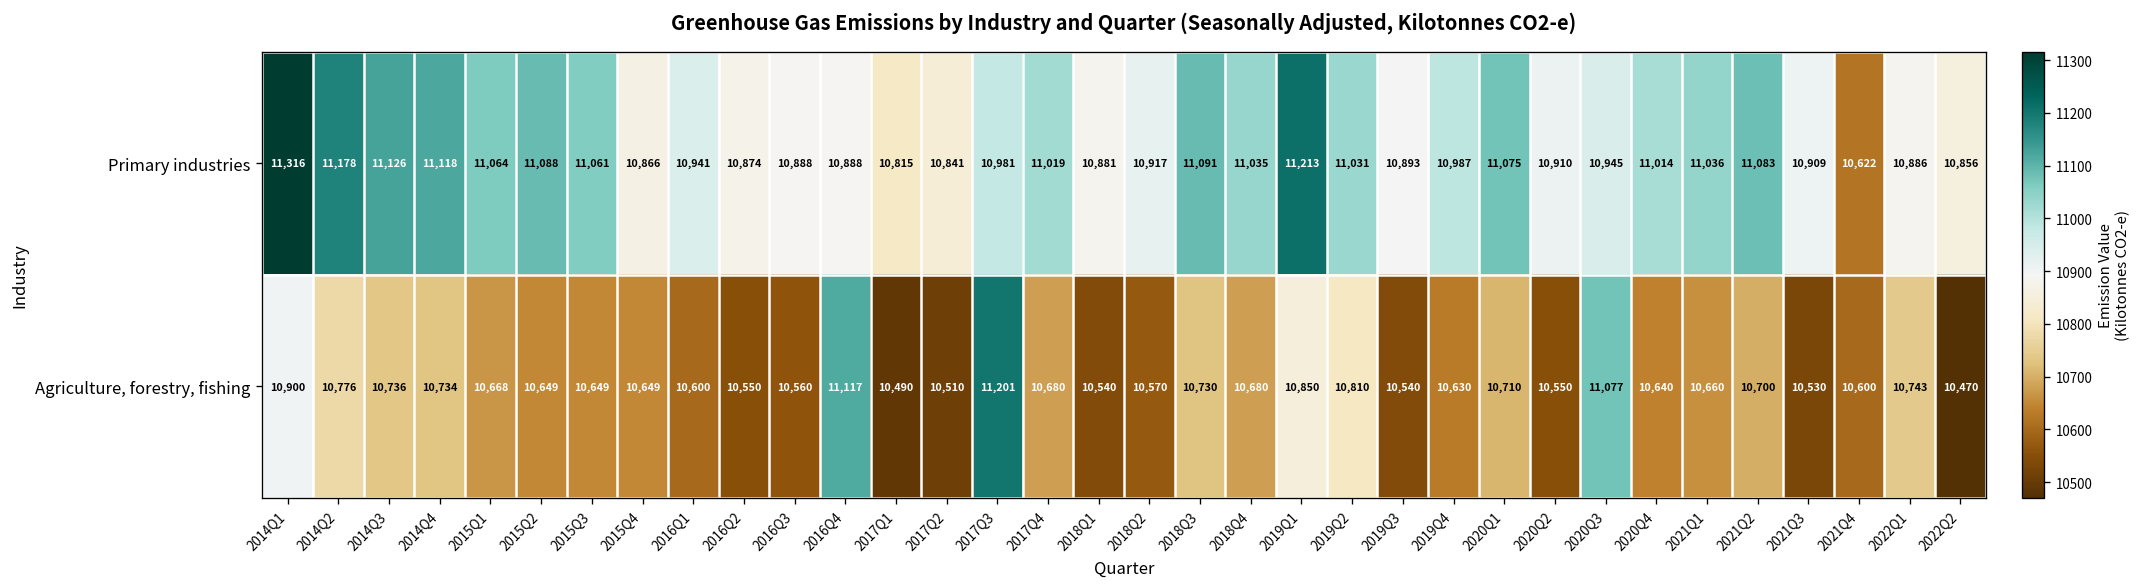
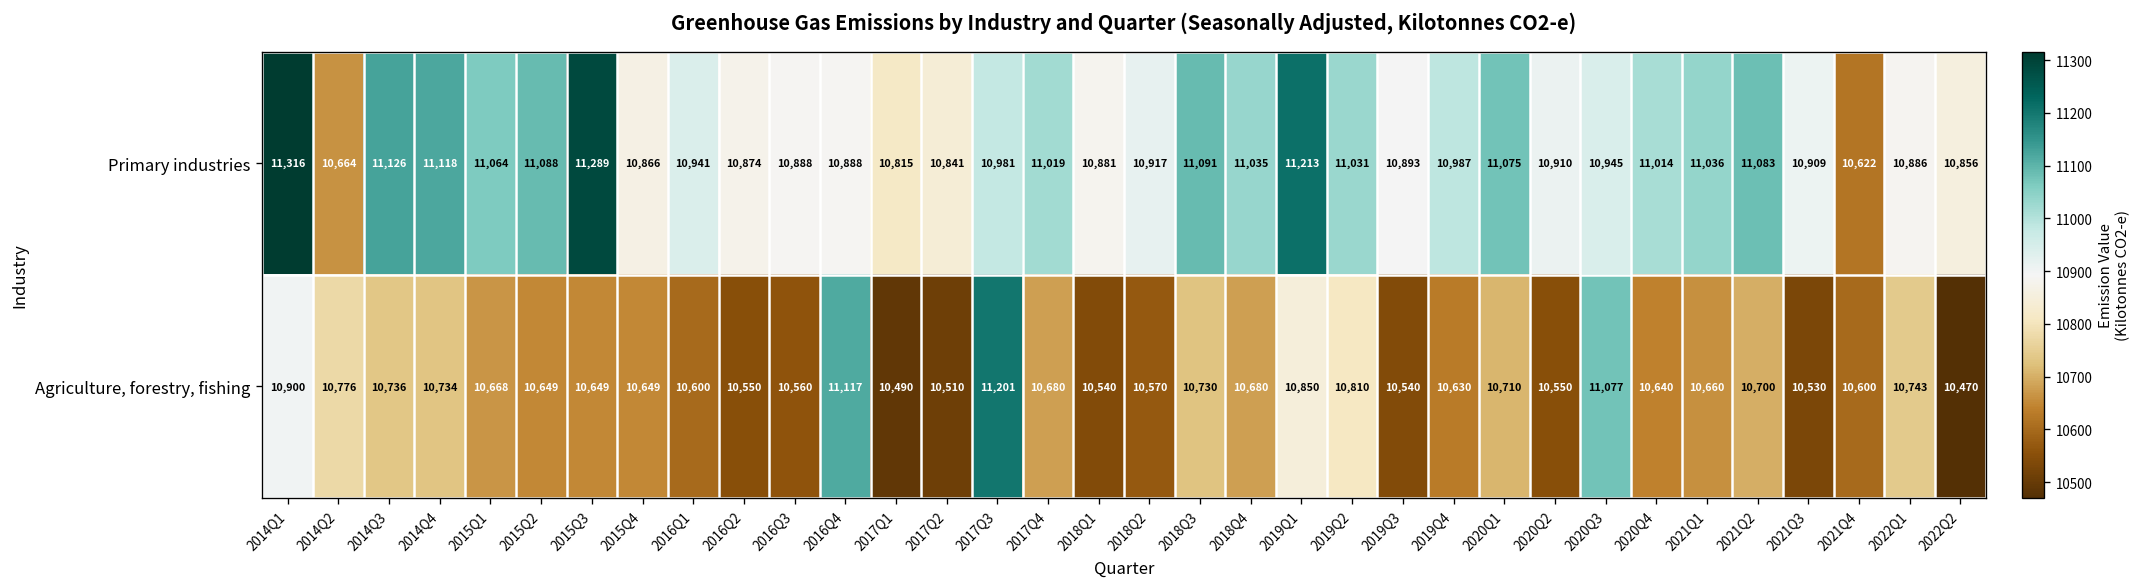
  {
    "Primary industries": {
      "2014Q1": "11,316",
-     "2014Q2": "11,178",
+     "2014Q2": "10,664",
      "2014Q3": "11,126",
      "2014Q4": "11,118",
      "2015Q1": "11,064",
      "2015Q2": "11,088",
-     "2015Q3": "11,061",
+     "2015Q3": "11,289",
      "2015Q4": "10,866",
      "2016Q1": "10,941",
      "2016Q2": "10,874",
      "2016Q3": "10,888",
      "2016Q4": "10,888",
      "2017Q1": "10,815",
      "2017Q2": "10,841",
      "2017Q3": "10,981",
      "2017Q4": "11,019",
      "2018Q1": "10,881",
      "2018Q2": "10,917",
      "2018Q3": "11,091",
      "2018Q4": "11,035",
      "2019Q1": "11,213",
      "2019Q2": "11,031",
      "2019Q3": "10,893",
      "2019Q4": "10,987",
      "2020Q1": "11,075",
      "2020Q2": "10,910",
      "2020Q3": "10,945",
      "2020Q4": "11,014",
      "2021Q1": "11,036",
      "2021Q2": "11,083",
      "2021Q3": "10,909",
      "2021Q4": "10,622",
      "2022Q1": "10,886",
      "2022Q2": "10,856"
    },
    "Agriculture, forestry, fishing": {
      "2014Q1": "10,900",
      "2014Q2": "10,776",
      "2014Q3": "10,736",
      "2014Q4": "10,734",
      "2015Q1": "10,668",
      "2015Q2": "10,649",
      "2015Q3": "10,649",
      "2015Q4": "10,649",
      "2016Q1": "10,600",
      "2016Q2": "10,550",
      "2016Q3": "10,560",
      "2016Q4": "11,117",
      "2017Q1": "10,490",
      "2017Q2": "10,510",
      "2017Q3": "11,201",
      "2017Q4": "10,680",
      "2018Q1": "10,540",
      "2018Q2": "10,570",
      "2018Q3": "10,730",
      "2018Q4": "10,680",
      "2019Q1": "10,850",
      "2019Q2": "10,810",
      "2019Q3": "10,540",
      "2019Q4": "10,630",
      "2020Q1": "10,710",
      "2020Q2": "10,550",
      "2020Q3": "11,077",
      "2020Q4": "10,640",
      "2021Q1": "10,660",
      "2021Q2": "10,700",
      "2021Q3": "10,530",
      "2021Q4": "10,600",
      "2022Q1": "10,743",
      "2022Q2": "10,470"
    }
  }
